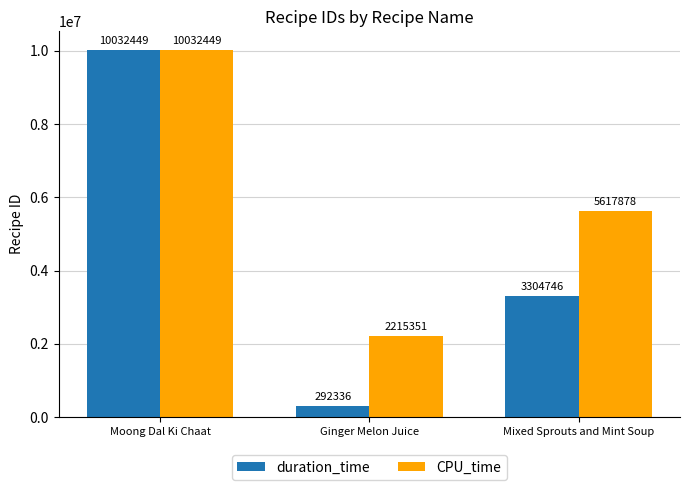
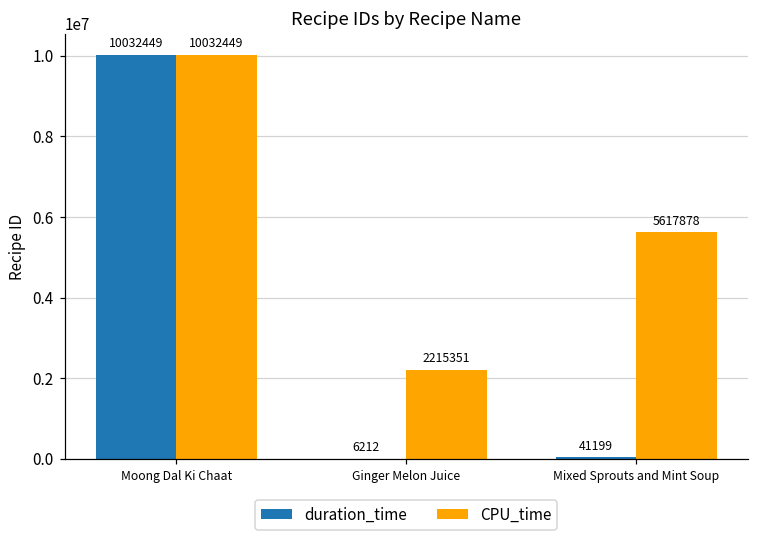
  {
    "duration_time": {
      "Moong Dal Ki Chaat": 10032449,
-     "Ginger Melon Juice": 292336,
-     "Mixed Sprouts and Mint Soup": 3304746
+     "Ginger Melon Juice": 6212,
+     "Mixed Sprouts and Mint Soup": 41199
    },
    "CPU_time": {
      "Moong Dal Ki Chaat": 10032449,
      "Ginger Melon Juice": 2215351,
      "Mixed Sprouts and Mint Soup": 5617878
    }
  }
